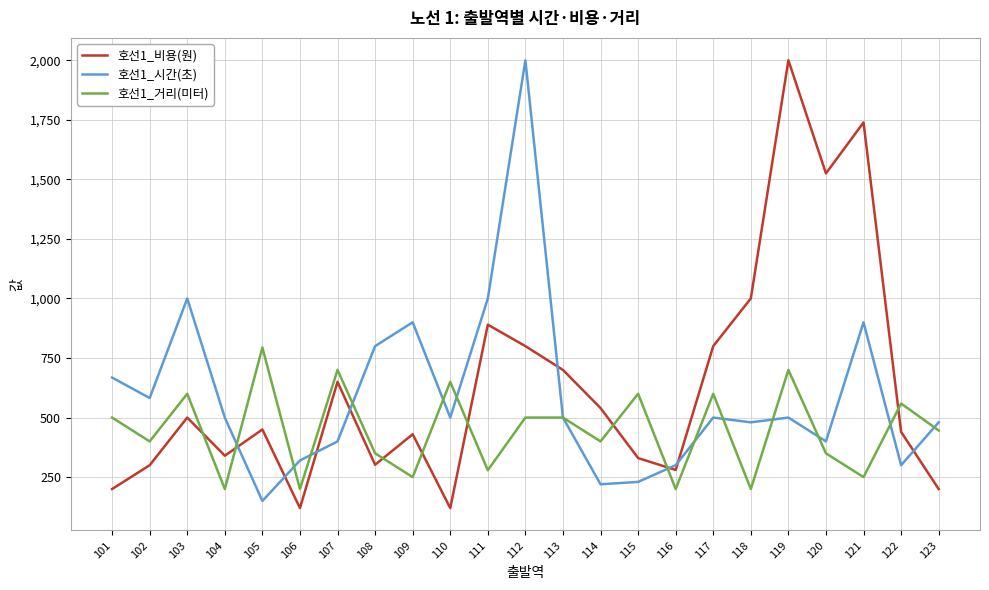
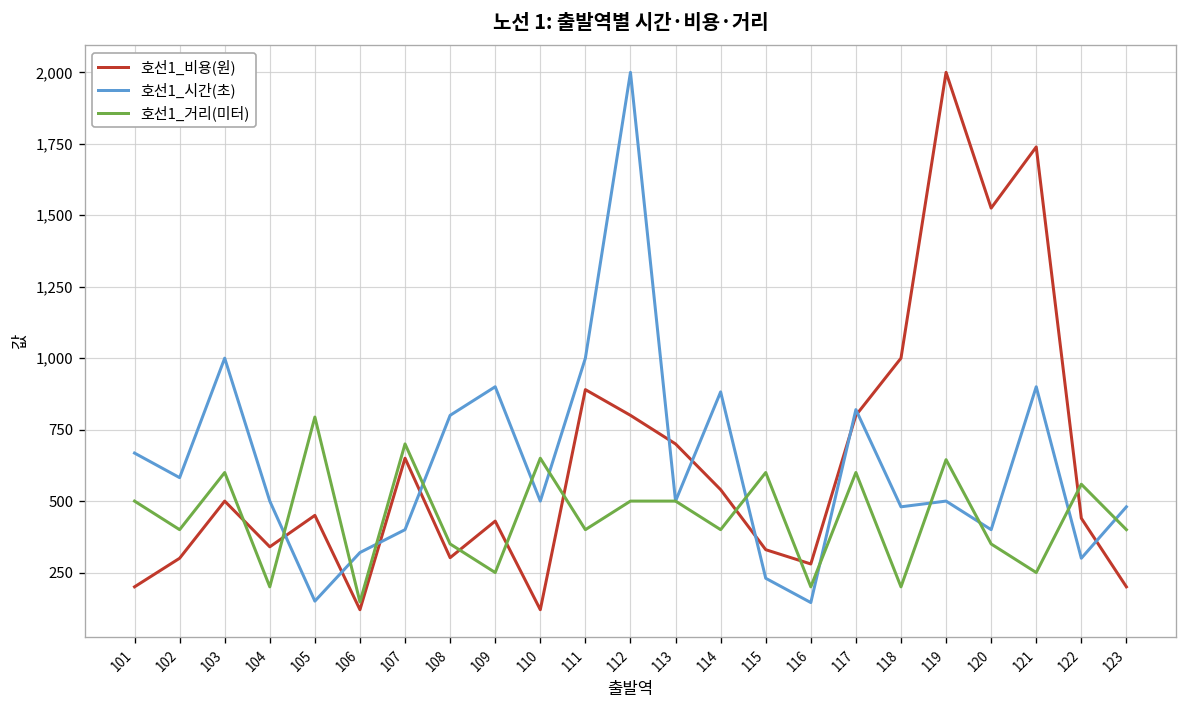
  {
    "호선1_비용(원)": {
      "101": "200",
      "102": "300",
      "103": "500",
      "104": "340",
      "105": "450",
      "106": "120",
      "107": "650",
      "108": "300",
      "109": "430",
      "110": "120",
      "111": "890",
      "112": "800",
      "113": "700",
      "114": "540",
      "115": "330",
      "116": "280",
      "117": "800",
      "118": "1,000",
      "119": "2,000",
      "120": "1,530",
      "121": "1,740",
      "122": "440",
      "123": "200"
    },
    "호선1_시간(초)": {
      "101": "670",
      "102": "580",
      "103": "1,000",
      "104": "500",
      "105": "150",
      "106": "320",
      "107": "400",
      "108": "800",
      "109": "900",
      "110": "500",
      "111": "1,000",
      "112": "2,000",
-     "114": "220",
+     "114": "880",
      "115": "230",
-     "116": "300",
-     "117": "500",
+     "116": "150",
+     "117": "820",
      "118": "480",
      "119": "500",
      "120": "400",
      "121": "900",
      "122": "300",
      "123": "480"
    },
    "호선1_거리(미터)": {
      "101": "500",
      "102": "400",
      "103": "600",
      "104": "200",
      "105": "790",
-     "106": "200",
+     "106": "150",
      "107": "700",
      "108": "350",
      "109": "250",
      "110": "650",
-     "111": "280",
+     "111": "400",
      "112": "500",
      "114": "400",
      "115": "600",
      "116": "200",
      "117": "600",
      "118": "200",
-     "119": "700",
+     "119": "650",
      "120": "350",
      "121": "250",
      "122": "560",
-     "123": "450"
+     "123": "400"
    }
  }
